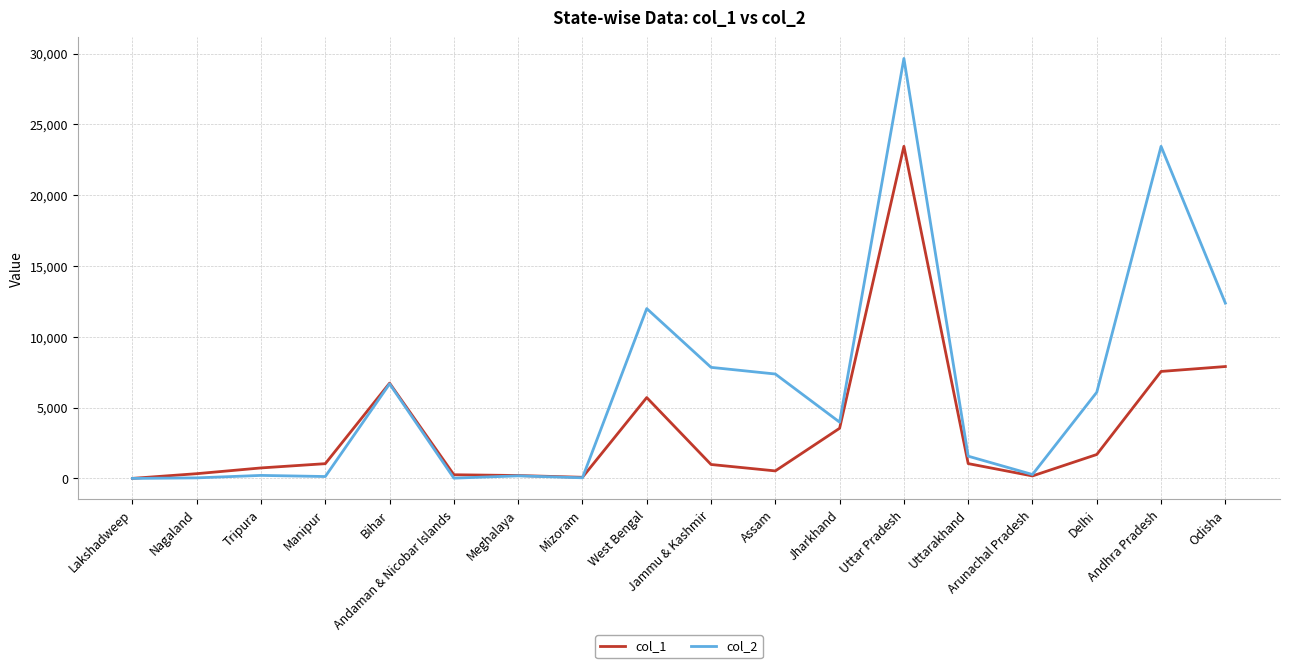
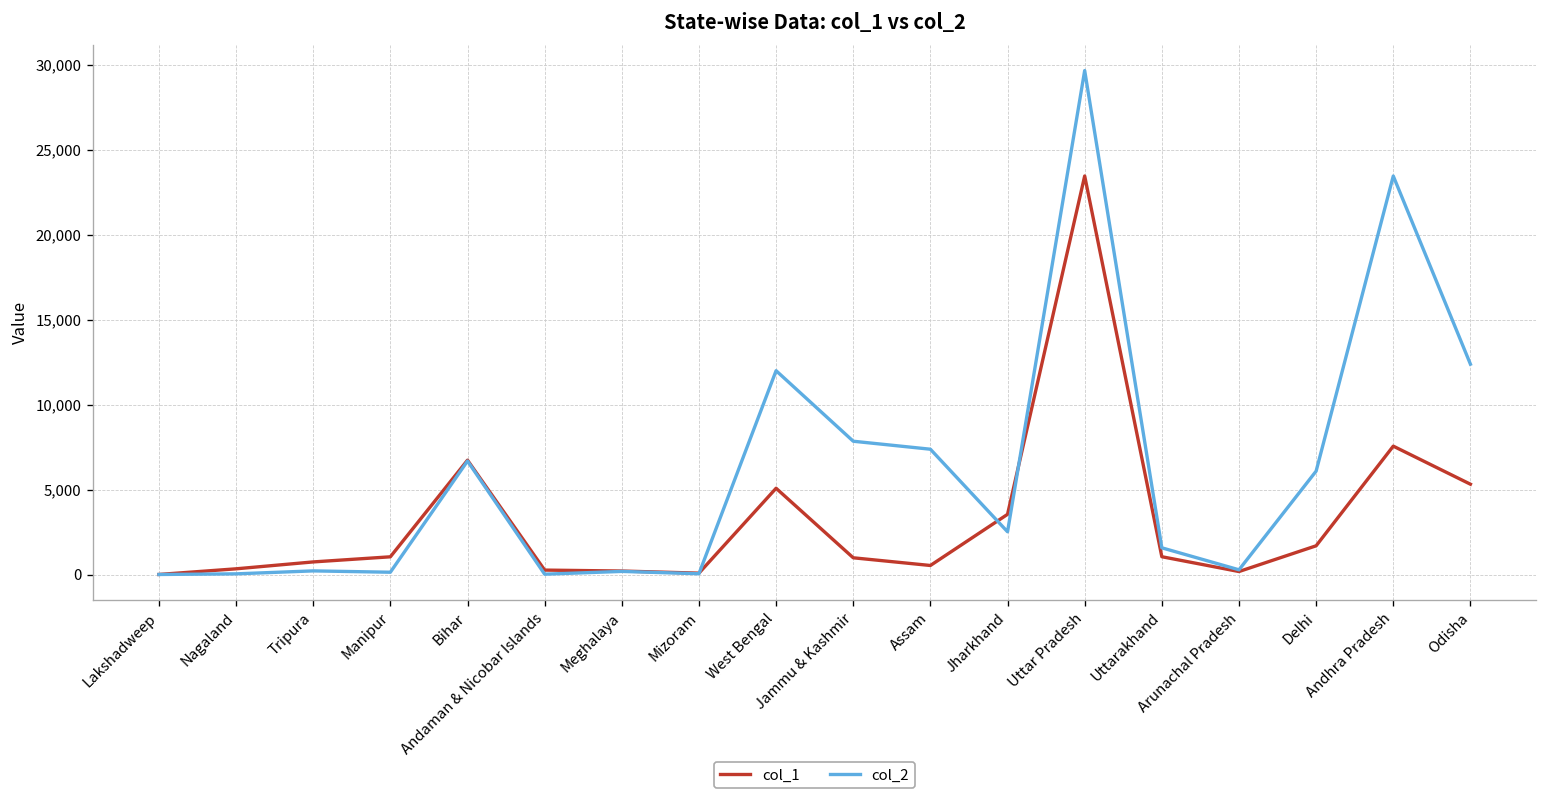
  {
    "col_1": {
      "Nagaland": "300",
      "Tripura": "700",
      "Manipur": "1,000",
      "Andaman & Nicobar Islands": "300",
-     "West Bengal": "5,700",
+     "West Bengal": "5,100",
      "Jammu & Kashmir": "1,000",
      "Assam": "500",
      "Jharkhand": "3,500",
      "Uttar Pradesh": "23,500",
      "Uttarakhand": "1,000",
      "Delhi": "1,700",
      "Andhra Pradesh": "7,600",
-     "Odisha": "7,900"
+     "Odisha": "5,300"
    },
    "col_2": {
      "Nagaland": "0",
      "Tripura": "200",
      "Manipur": "100",
      "Andaman & Nicobar Islands": "0",
      "West Bengal": "12,000",
      "Jammu & Kashmir": "7,800",
      "Assam": "7,400",
-     "Jharkhand": "4,000",
+     "Jharkhand": "2,500",
      "Uttar Pradesh": "29,700",
      "Uttarakhand": "1,600",
      "Delhi": "6,100",
      "Andhra Pradesh": "23,500",
      "Odisha": "12,400"
    }
  }
